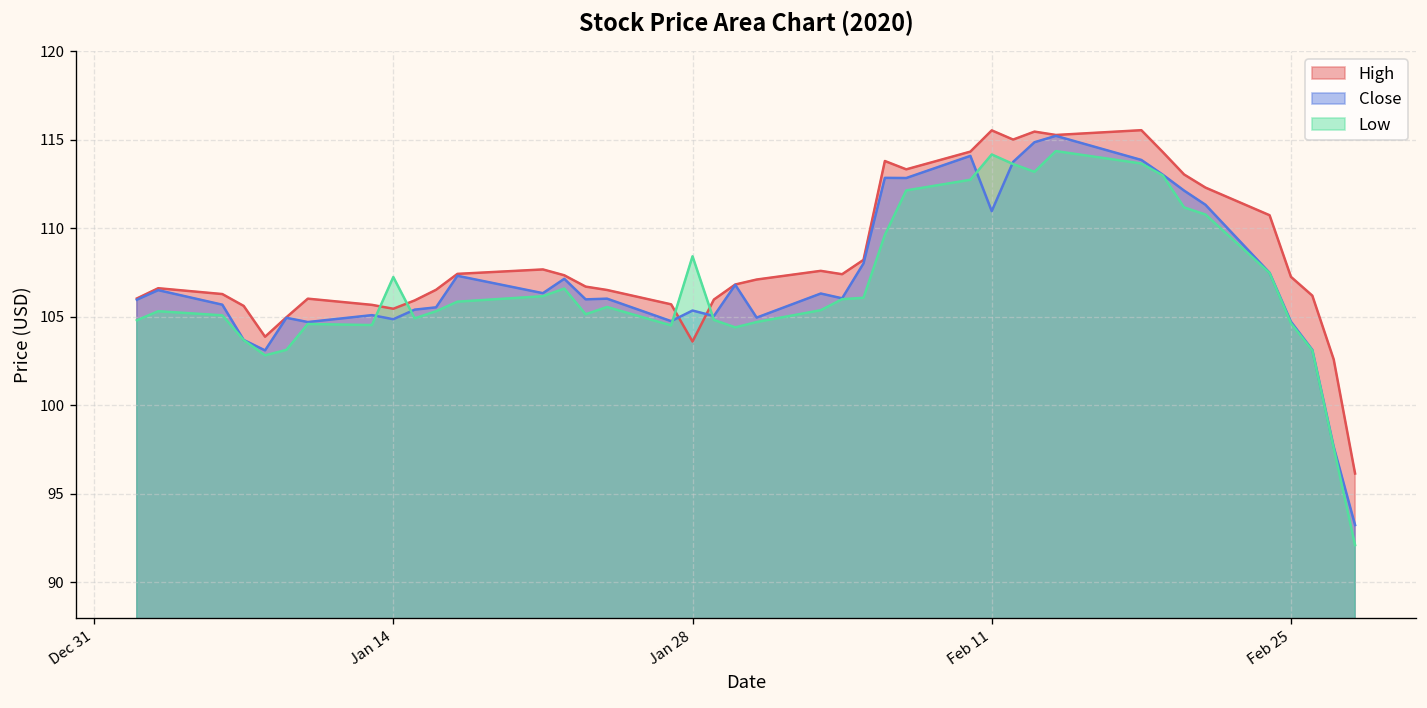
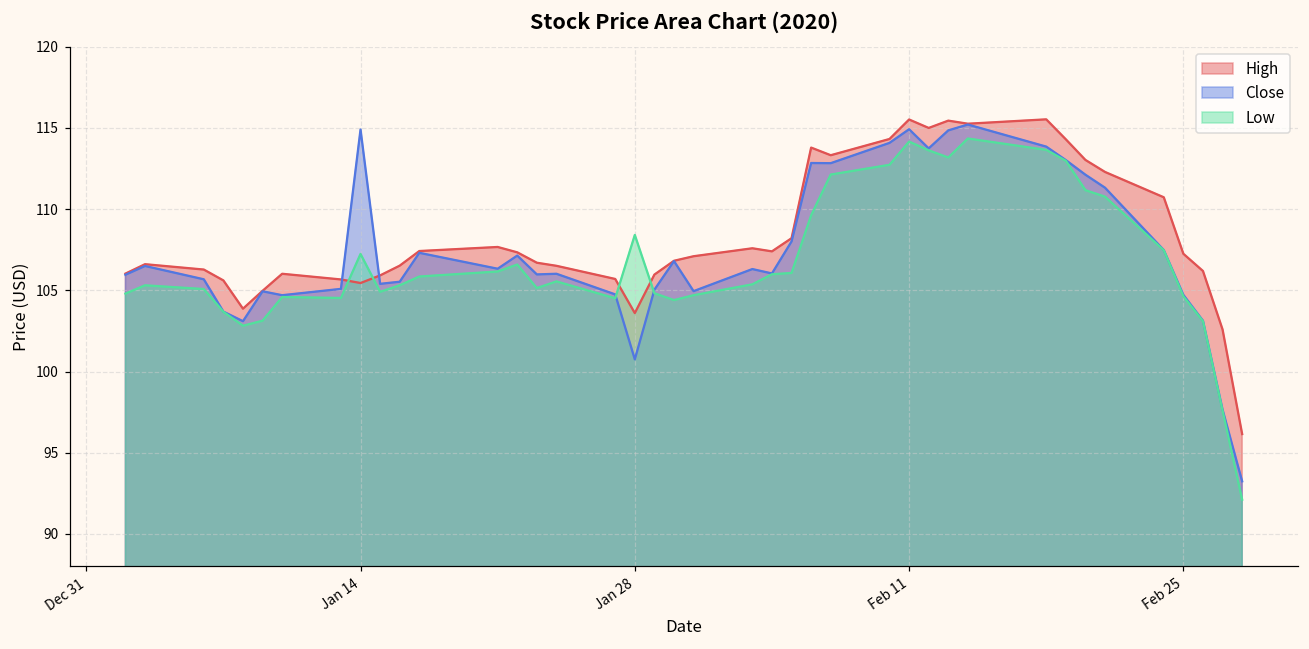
  {
    "High": {
      "Jan 14": 105.4,
      "Jan 28": 103.6,
      "Feb 11": 115.5,
      "Feb 25": 107.3
    },
    "Close": {
-     "Jan 14": 104.9,
-     "Jan 28": 105.3,
-     "Feb 11": 111.0
+     "Jan 14": 114.9,
+     "Jan 28": 100.8,
+     "Feb 11": 114.9
    },
    "Low": {
      "Jan 14": 107.2,
      "Jan 28": 108.4,
      "Feb 11": 114.2
    }
  }
